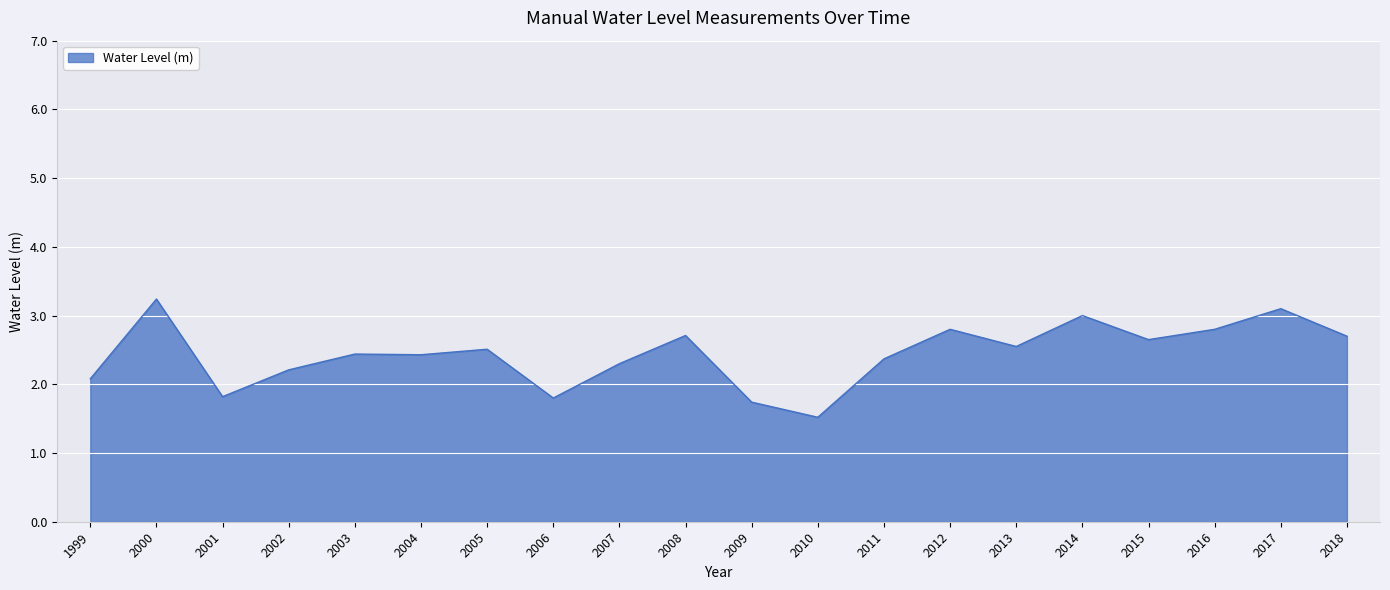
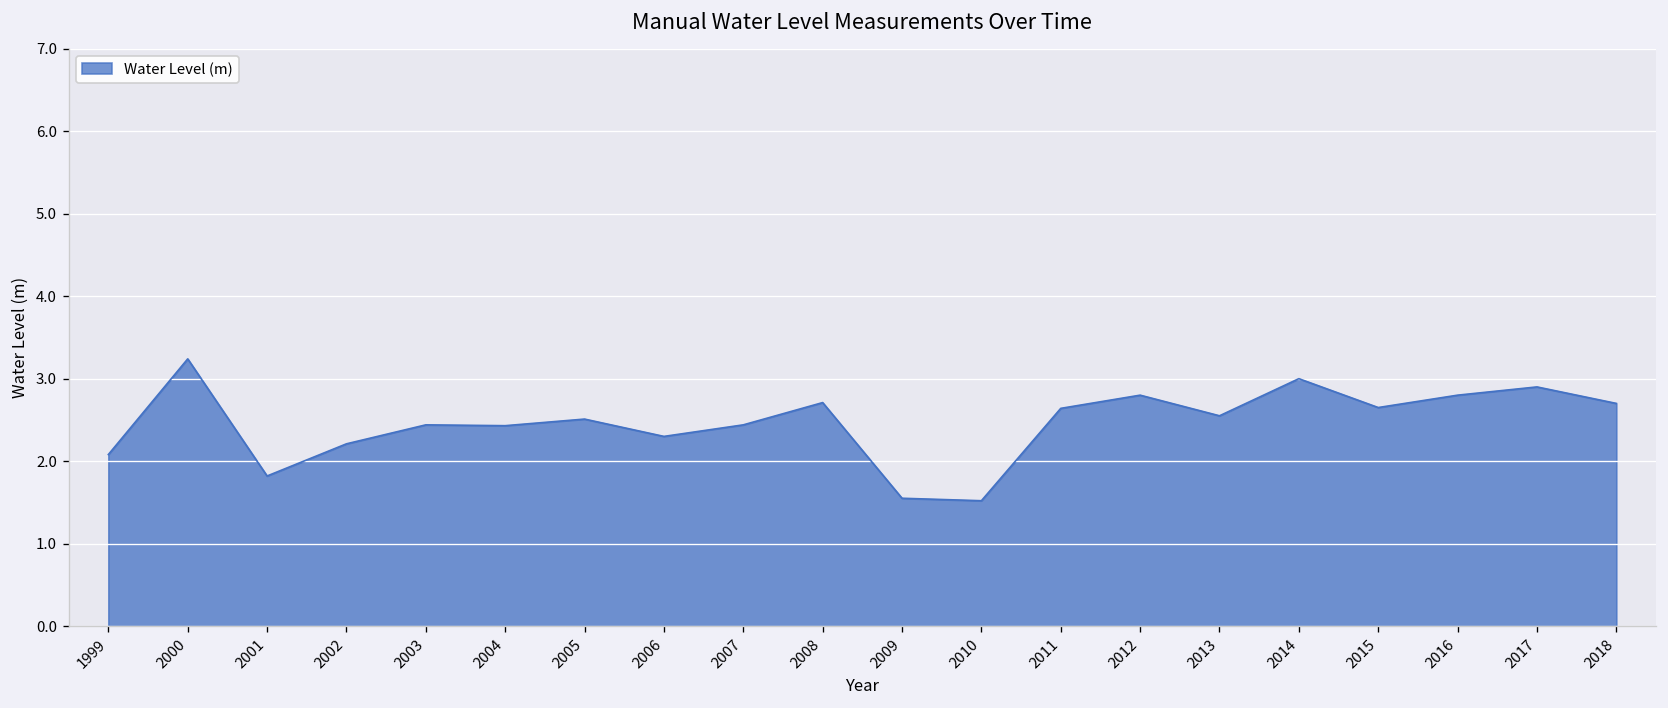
  {
    "1999": 2.1,
    "2000": 3.2,
    "2001": 1.8,
    "2002": 2.2,
    "2003": 2.4,
    "2004": 2.4,
    "2005": 2.5,
-   "2006": 1.8,
-   "2007": 2.3,
+   "2006": 2.3,
+   "2007": 2.4,
    "2008": 2.7,
-   "2009": 1.7,
+   "2009": 1.6,
    "2010": 1.5,
-   "2011": 2.4,
+   "2011": 2.6,
    "2012": 2.8,
    "2013": 2.6,
    "2014": 3.0,
    "2015": 2.7,
    "2016": 2.8,
-   "2017": 3.1,
+   "2017": 2.9,
    "2018": 2.7
  }
